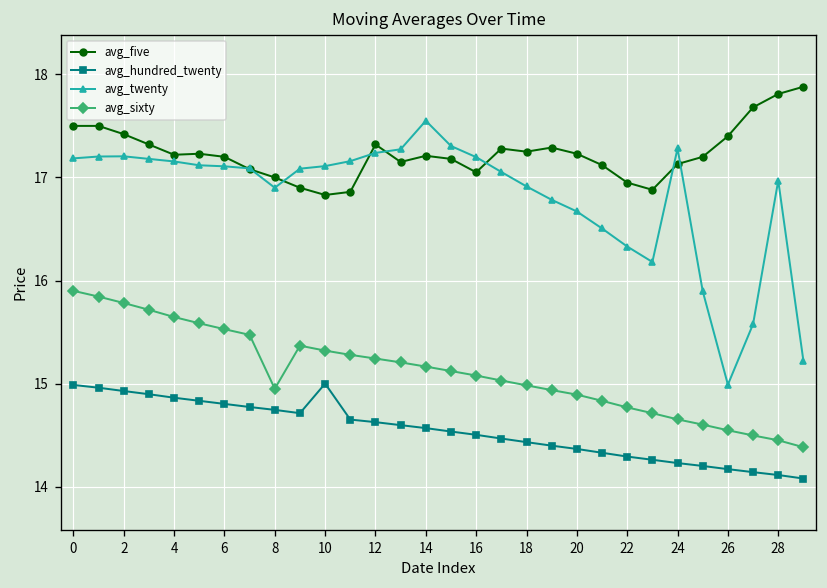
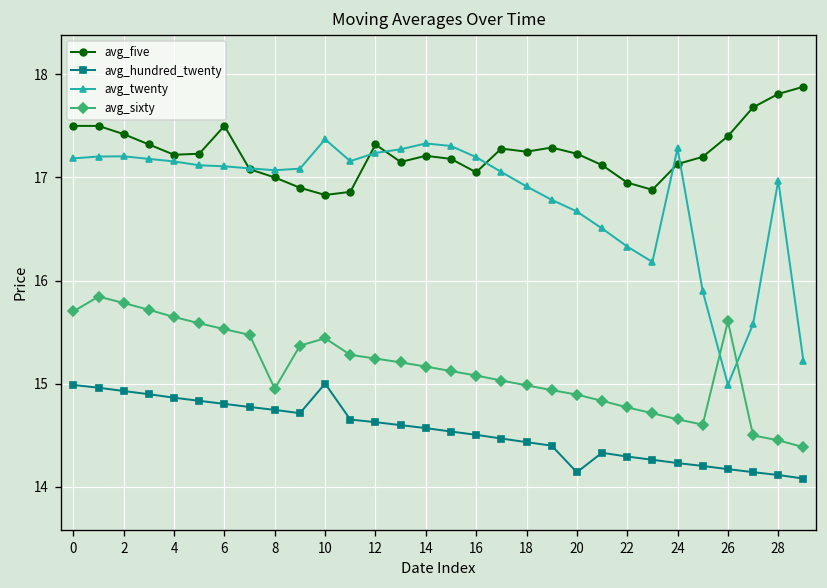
  {
    "avg_five": {
      "0": 17.5,
      "2": 17.4,
      "4": 17.2,
-     "6": 17.2,
+     "6": 17.5,
      "8": 17.0,
      "10": 16.8,
      "12": 17.3,
      "14": 17.2,
      "16": 17.1,
      "18": 17.3,
      "20": 17.2,
      "22": 17.0,
      "24": 17.1,
      "26": 17.4,
      "28": 17.8
    },
    "avg_hundred_twenty": {
      "0": 15.0,
      "2": 14.9,
      "4": 14.9,
      "6": 14.8,
      "8": 14.7,
      "10": 15.0,
      "12": 14.6,
      "14": 14.6,
      "16": 14.5,
      "18": 14.4,
-     "20": 14.4,
+     "20": 14.1,
      "22": 14.3,
      "24": 14.2,
      "26": 14.2,
      "28": 14.1
    },
    "avg_twenty": {
      "0": 17.2,
      "2": 17.2,
      "4": 17.2,
      "6": 17.1,
-     "8": 16.9,
-     "10": 17.1,
+     "8": 17.1,
+     "10": 17.4,
      "12": 17.2,
-     "14": 17.6,
+     "14": 17.3,
      "16": 17.2,
      "18": 16.9,
      "20": 16.7,
      "22": 16.3,
      "24": 17.3,
      "26": 15.0,
      "28": 17.0
    },
    "avg_sixty": {
-     "0": 15.9,
+     "0": 15.7,
      "2": 15.8,
      "4": 15.6,
      "6": 15.5,
      "8": 15.0,
-     "10": 15.3,
+     "10": 15.4,
      "12": 15.2,
      "14": 15.2,
      "16": 15.1,
      "18": 15.0,
      "20": 14.9,
      "22": 14.8,
      "24": 14.7,
-     "26": 14.5,
+     "26": 15.6,
      "28": 14.5
    }
  }
